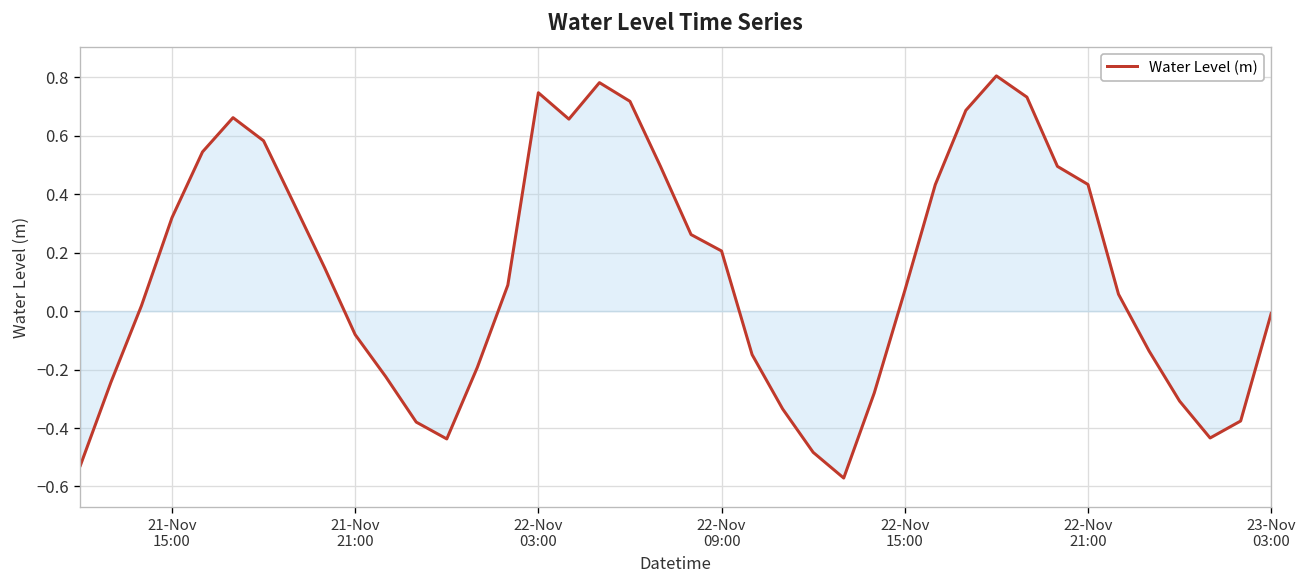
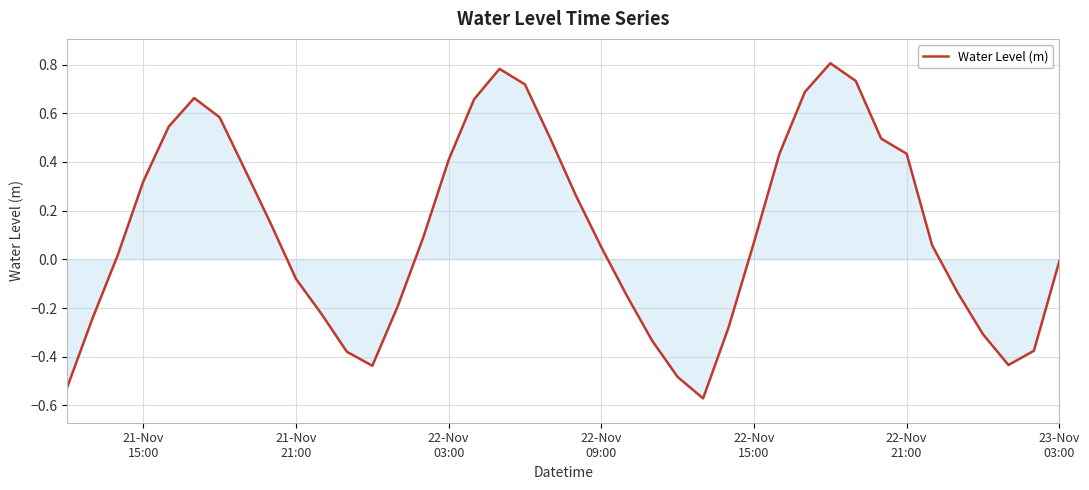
  {
    "Water Level (m)": {
      "21-Nov 21:00": -0.08,
-     "22-Nov 03:00": 0.75,
-     "22-Nov 09:00": 0.21
+     "22-Nov 03:00": 0.41,
+     "22-Nov 09:00": 0.05
    }
  }
